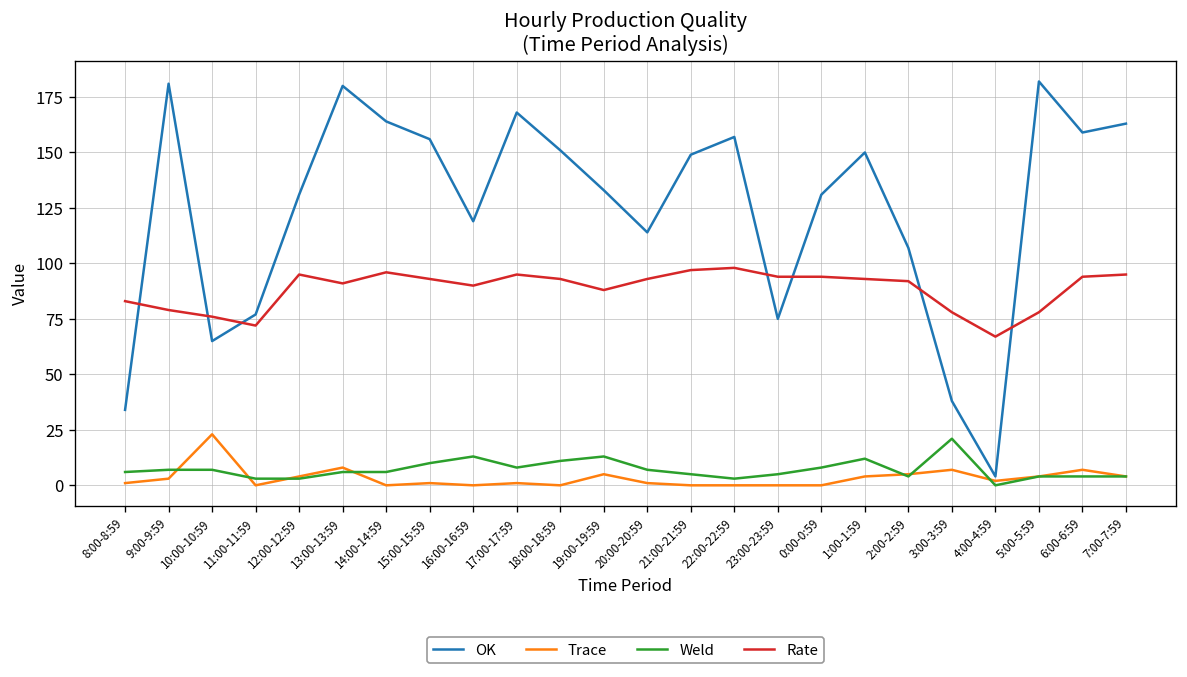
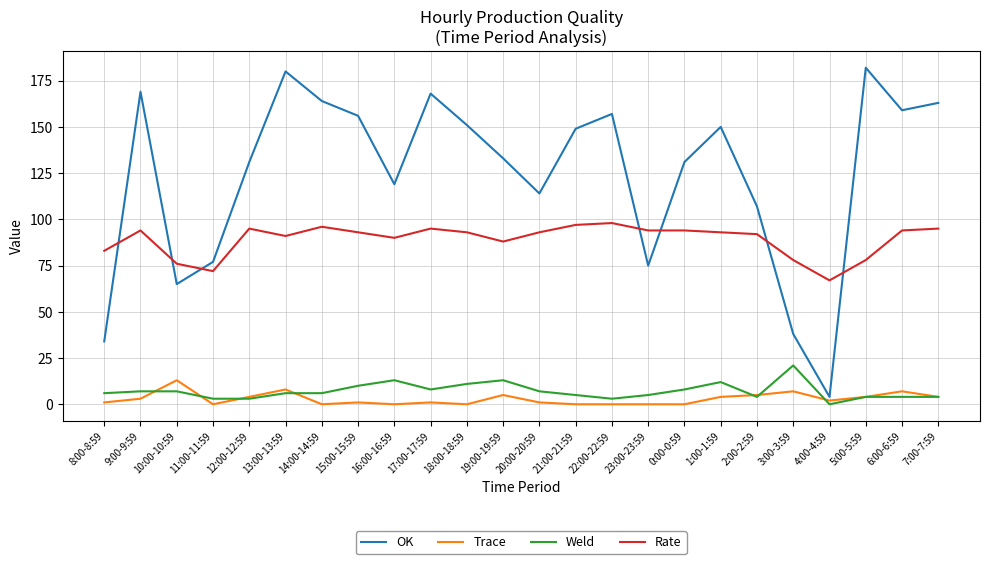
  {
    "OK": {
      "8:00-8:59": 34,
-     "9:00-9:59": 181,
+     "9:00-9:59": 169,
      "10:00-10:59": 65,
      "11:00-11:59": 77,
      "12:00-12:59": 131,
      "13:00-13:59": 180,
      "14:00-14:59": 164,
      "15:00-15:59": 156,
      "16:00-16:59": 119,
      "17:00-17:59": 168,
      "18:00-18:59": 151,
      "19:00-19:59": 133,
      "20:00-20:59": 114,
      "21:00-21:59": 149,
      "22:00-22:59": 157,
      "23:00-23:59": 75,
      "0:00-0:59": 131,
      "1:00-1:59": 150,
      "2:00-2:59": 107,
      "3:00-3:59": 38,
      "4:00-4:59": 4,
      "5:00-5:59": 182,
      "6:00-6:59": 159,
      "7:00-7:59": 163
    },
    "Trace": {
      "8:00-8:59": 1,
      "9:00-9:59": 3,
-     "10:00-10:59": 23,
+     "10:00-10:59": 13,
      "11:00-11:59": 0,
      "13:00-13:59": 8,
      "14:00-14:59": 0,
      "15:00-15:59": 1,
      "16:00-16:59": 0,
      "17:00-17:59": 1,
      "18:00-18:59": 0,
      "19:00-19:59": 5,
      "20:00-20:59": 1,
      "21:00-21:59": 0,
      "22:00-22:59": 0,
      "23:00-23:59": 0,
      "0:00-0:59": 0,
      "1:00-1:59": 4,
      "3:00-3:59": 7,
      "4:00-4:59": 2,
      "6:00-6:59": 7
    },
    "Weld": {
      "8:00-8:59": 6,
      "9:00-9:59": 7,
      "10:00-10:59": 7,
      "11:00-11:59": 3,
      "13:00-13:59": 6,
      "14:00-14:59": 6,
      "15:00-15:59": 10,
      "16:00-16:59": 13,
      "17:00-17:59": 8,
      "18:00-18:59": 11,
      "19:00-19:59": 13,
      "20:00-20:59": 7,
      "21:00-21:59": 5,
      "22:00-22:59": 3,
      "23:00-23:59": 5,
      "0:00-0:59": 8,
      "1:00-1:59": 12,
      "3:00-3:59": 21,
      "4:00-4:59": 0,
      "6:00-6:59": 4
    },
    "Rate": {
      "8:00-8:59": 83,
-     "9:00-9:59": 79,
+     "9:00-9:59": 94,
      "10:00-10:59": 76,
      "11:00-11:59": 72,
      "12:00-12:59": 95,
      "13:00-13:59": 91,
      "14:00-14:59": 96,
      "15:00-15:59": 93,
      "16:00-16:59": 90,
      "17:00-17:59": 95,
      "18:00-18:59": 93,
      "19:00-19:59": 88,
      "20:00-20:59": 93,
      "21:00-21:59": 97,
      "22:00-22:59": 98,
      "23:00-23:59": 94,
      "0:00-0:59": 94,
      "1:00-1:59": 93,
      "2:00-2:59": 92,
      "3:00-3:59": 78,
      "4:00-4:59": 67,
      "5:00-5:59": 78,
      "6:00-6:59": 94,
      "7:00-7:59": 95
    }
  }
